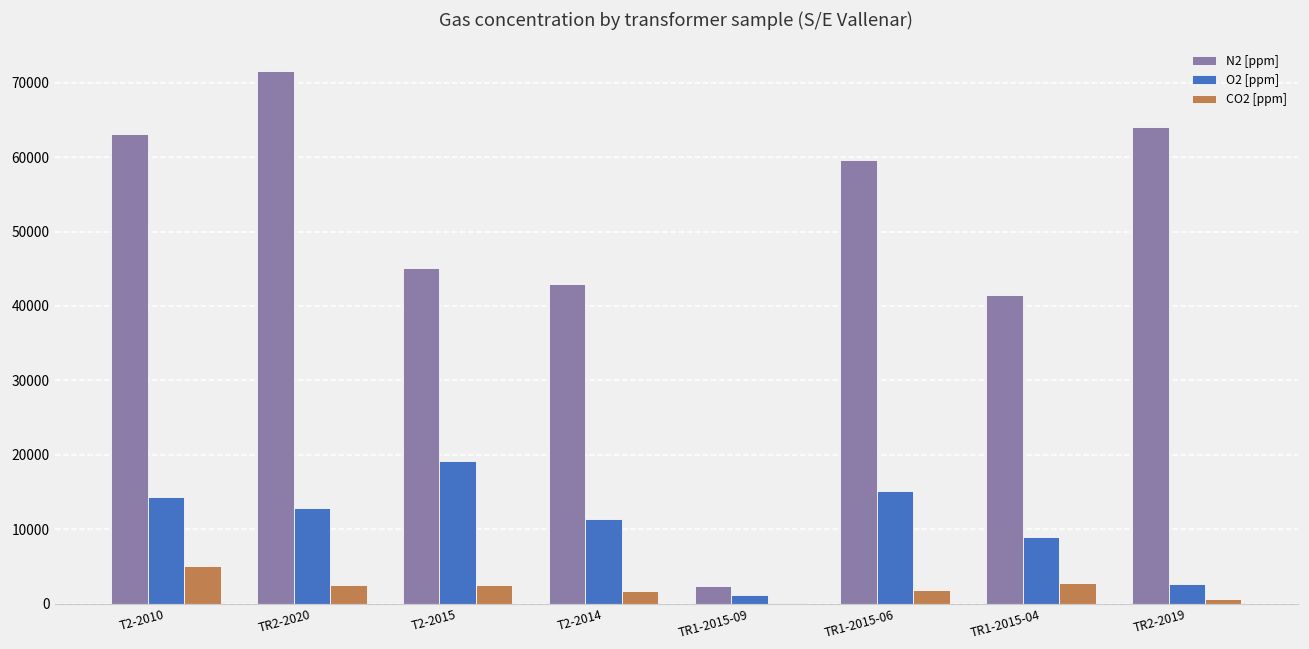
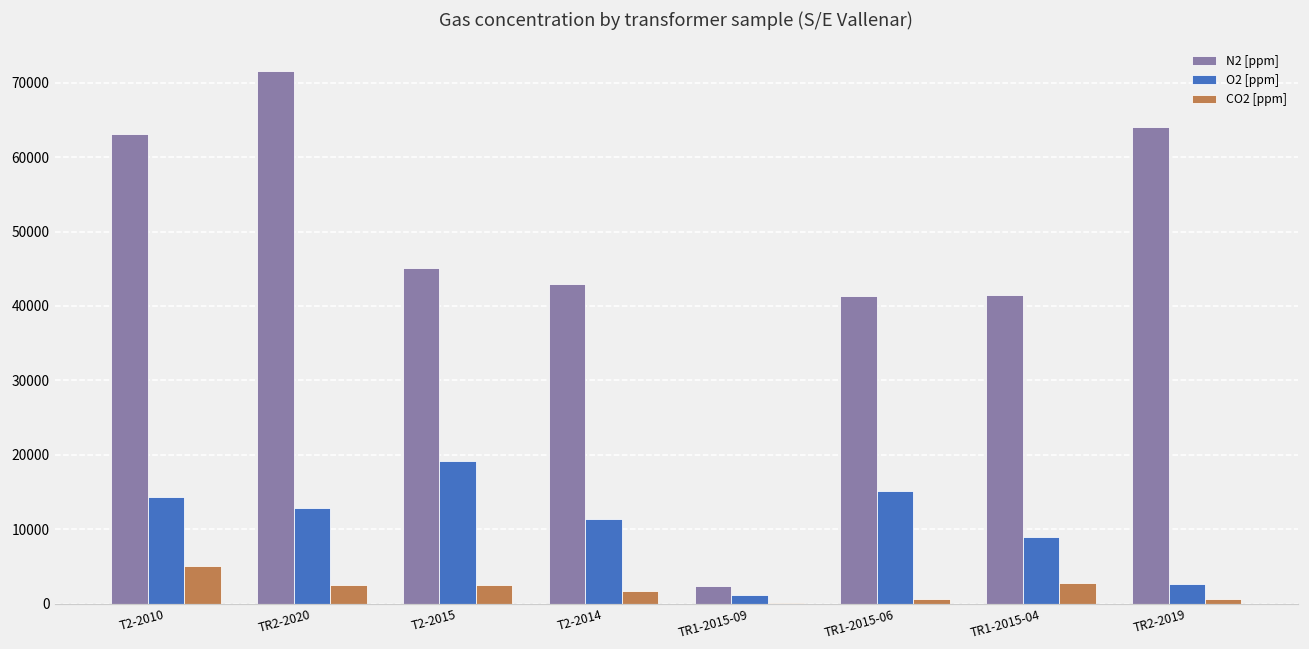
  {
    "N2 [ppm]": {
      "T2-2010": 63000,
      "TR2-2020": 72000,
      "T2-2015": 45000,
      "T2-2014": 43000,
      "TR1-2015-09": 2000,
-     "TR1-2015-06": 60000,
+     "TR1-2015-06": 41000,
      "TR1-2015-04": 41000,
      "TR2-2019": 64000
    },
    "O2 [ppm]": {
      "T2-2010": 14000,
      "TR2-2020": 13000,
      "T2-2015": 19000,
      "T2-2014": 11000,
      "TR1-2015-09": 1000,
      "TR1-2015-06": 15000,
      "TR1-2015-04": 9000,
      "TR2-2019": 3000
    },
    "CO2 [ppm]": {
      "T2-2010": 5000,
      "TR2-2020": 3000,
      "T2-2015": 2000,
      "T2-2014": 2000,
-     "TR1-2015-06": 2000,
+     "TR1-2015-06": 1000,
      "TR1-2015-04": 3000,
      "TR2-2019": 1000
    }
  }
